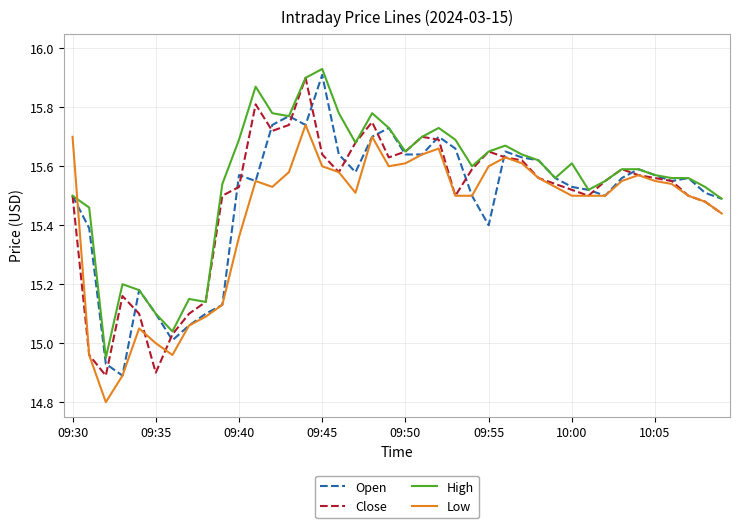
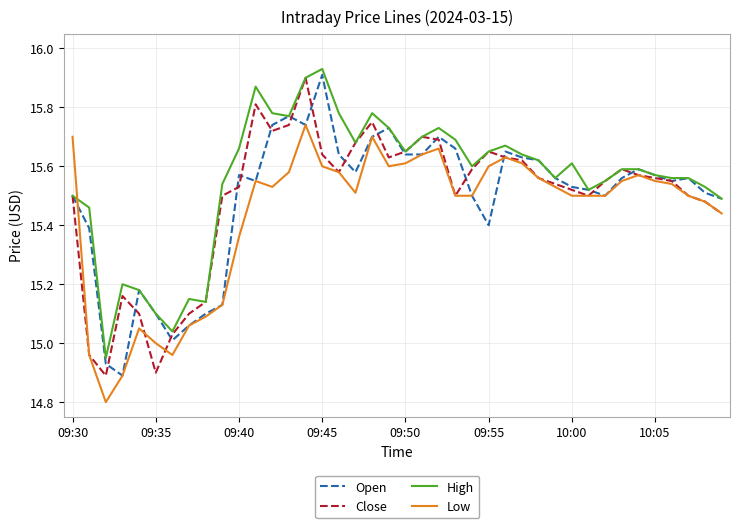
  {
    "Open": {
      "09:40": 15.57,
      "09:45": 15.91,
      "09:50": 15.64,
      "09:55": 15.40,
      "10:00": 15.53
    },
    "Close": {
      "09:35": 14.90,
      "09:40": 15.53,
      "09:45": 15.64,
      "10:00": 15.52,
      "10:05": 15.56
    },
    "High": {
-     "09:40": 15.69,
+     "09:40": 15.66,
      "09:45": 15.93,
      "10:00": 15.61
    },
    "Low": {
      "09:30": 15.70,
      "09:35": 15.00,
      "09:40": 15.36,
      "09:45": 15.60,
      "09:50": 15.61,
      "09:55": 15.60,
      "10:00": 15.50,
      "10:05": 15.55
    }
  }
